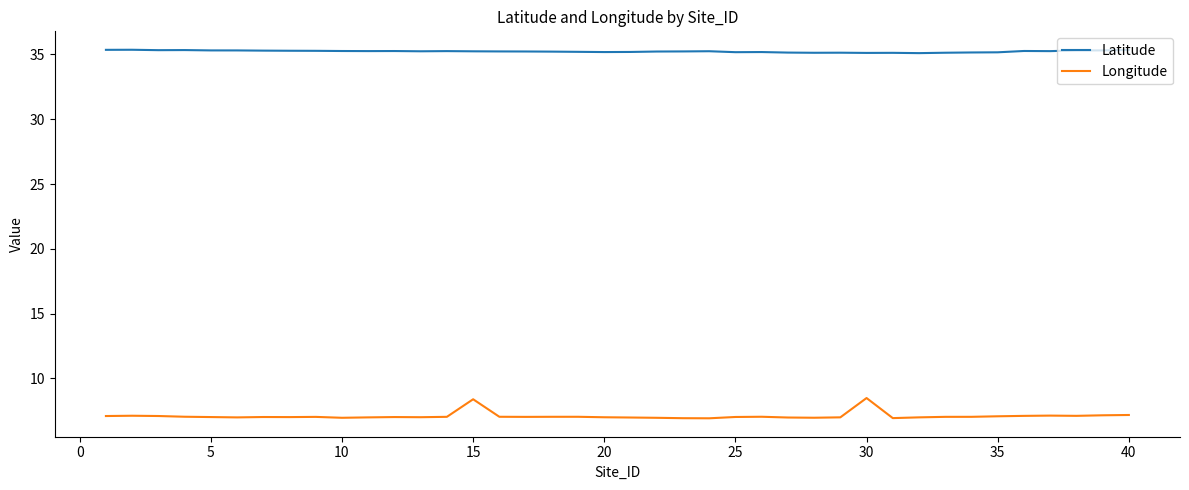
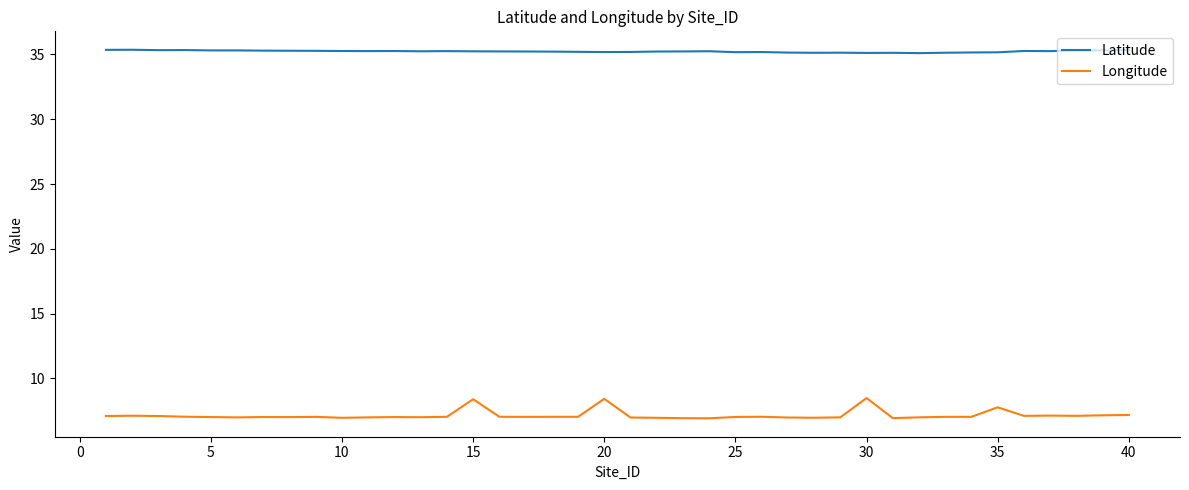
  {
    "Latitude": {
      "5": 35.3,
      "10": 35.3,
      "15": 35.2,
      "20": 35.2,
      "25": 35.2,
      "30": 35.1,
      "35": 35.2
    },
    "Longitude": {
      "5": 7.0,
      "10": 7.0,
      "15": 8.4,
-     "20": 7.0,
+     "20": 8.4,
      "25": 7.0,
      "30": 8.5,
-     "35": 7.1,
+     "35": 7.8,
      "40": 7.2
    }
  }
